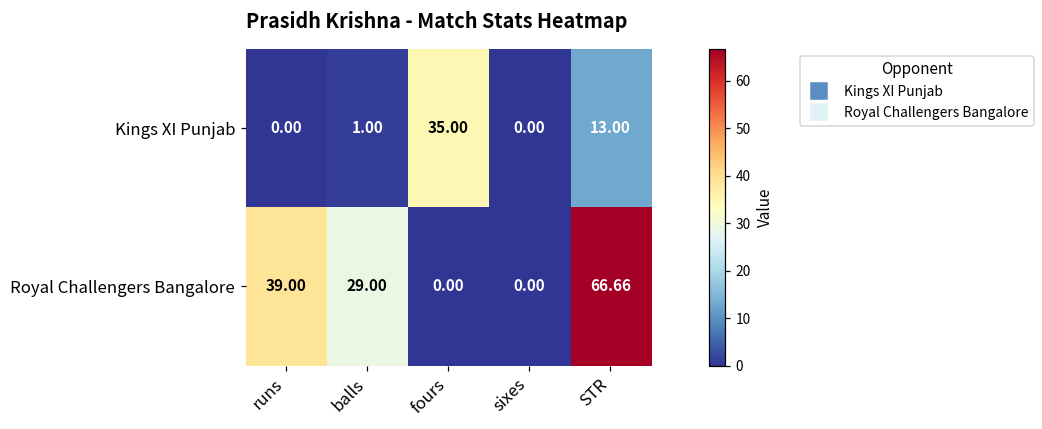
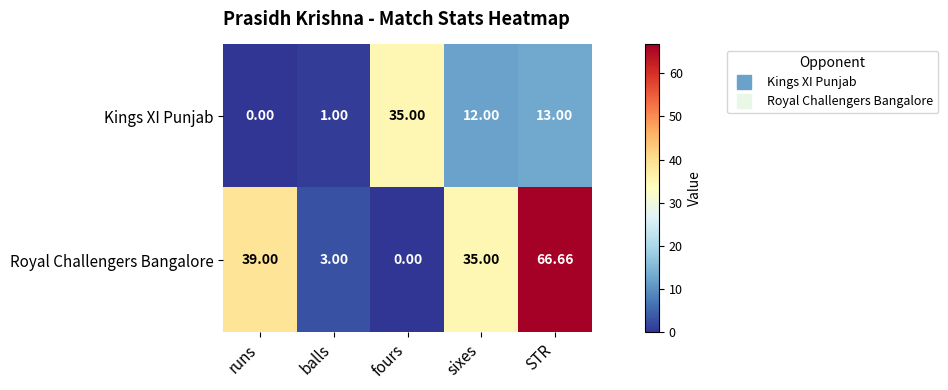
  {
    "Kings XI Punjab": {
      "runs": 0.00,
      "balls": 1.00,
      "fours": 35.00,
-     "sixes": 0.00,
+     "sixes": 12.00,
      "STR": 13.00
    },
    "Royal Challengers Bangalore": {
      "runs": 39.00,
-     "balls": 29.00,
+     "balls": 3.00,
      "fours": 0.00,
-     "sixes": 0.00,
+     "sixes": 35.00,
      "STR": 66.66
    }
  }
